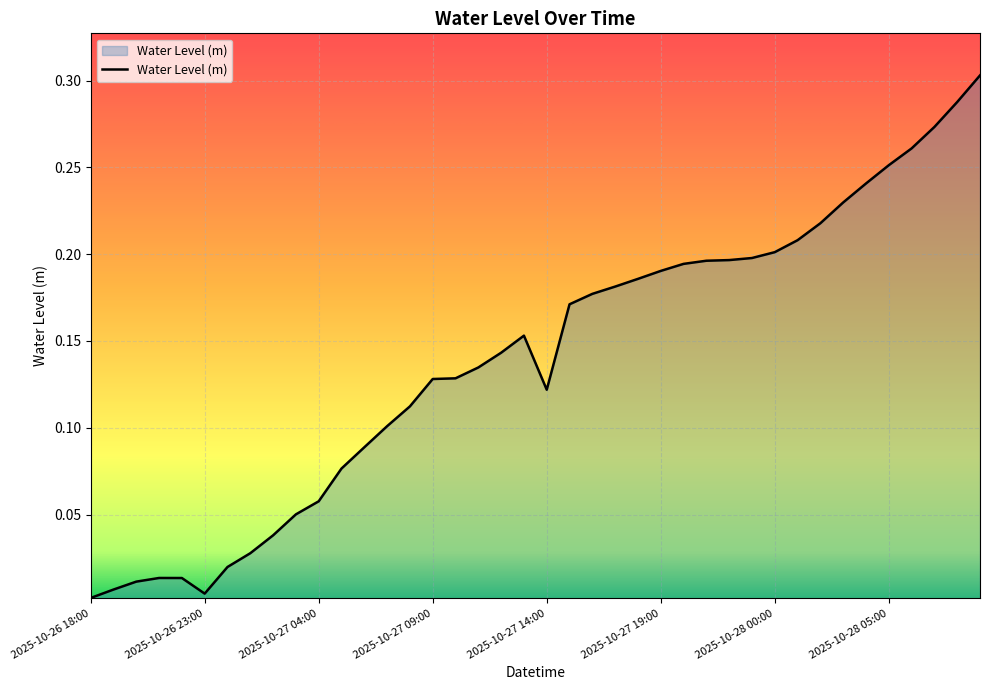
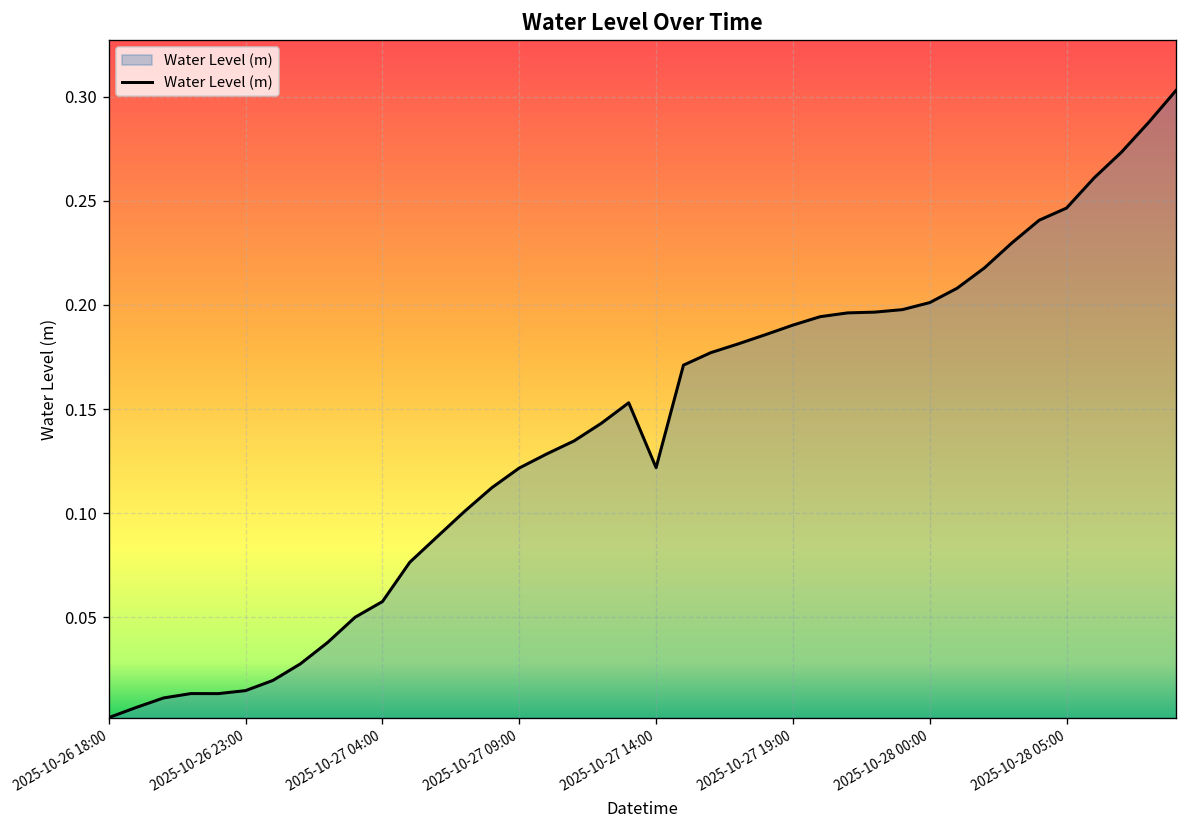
  {
    "2025-10-26 18:00": 0.002,
-   "2025-10-26 23:00": 0.004,
+   "2025-10-26 23:00": 0.015,
    "2025-10-27 04:00": 0.058,
-   "2025-10-27 09:00": 0.128,
+   "2025-10-27 09:00": 0.122,
    "2025-10-27 14:00": 0.122,
    "2025-10-27 19:00": 0.190,
    "2025-10-28 00:00": 0.201,
-   "2025-10-28 05:00": 0.251
+   "2025-10-28 05:00": 0.247
  }
